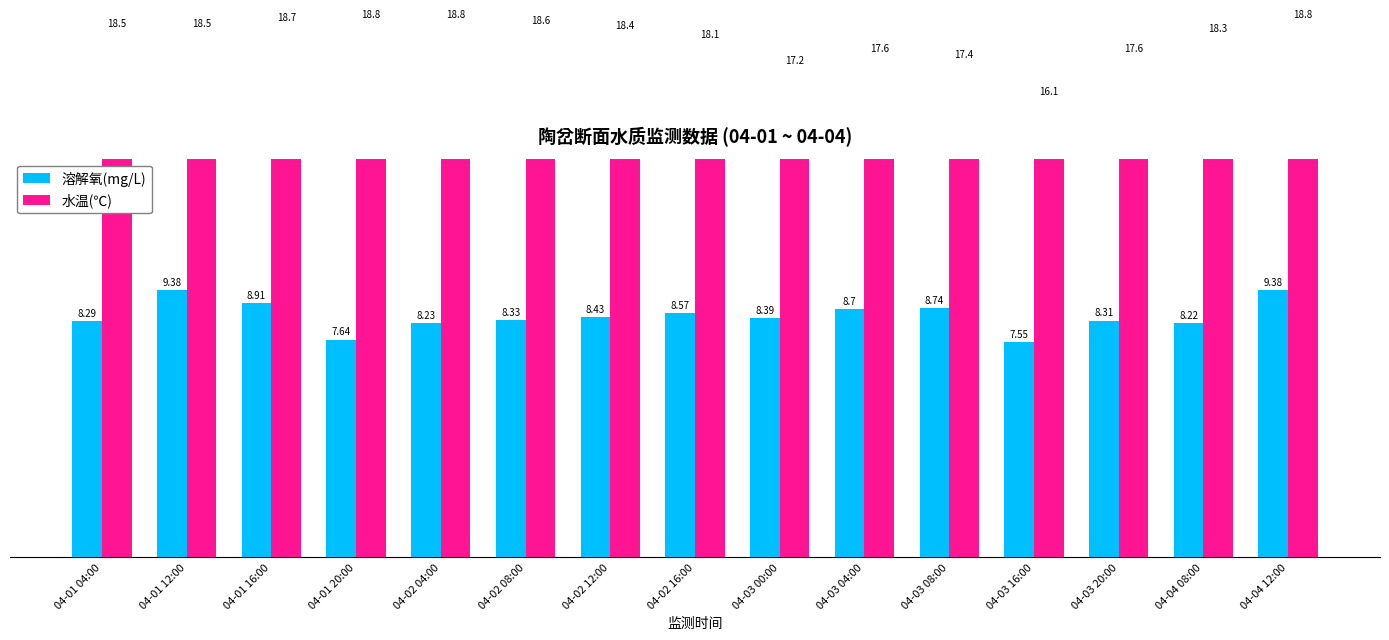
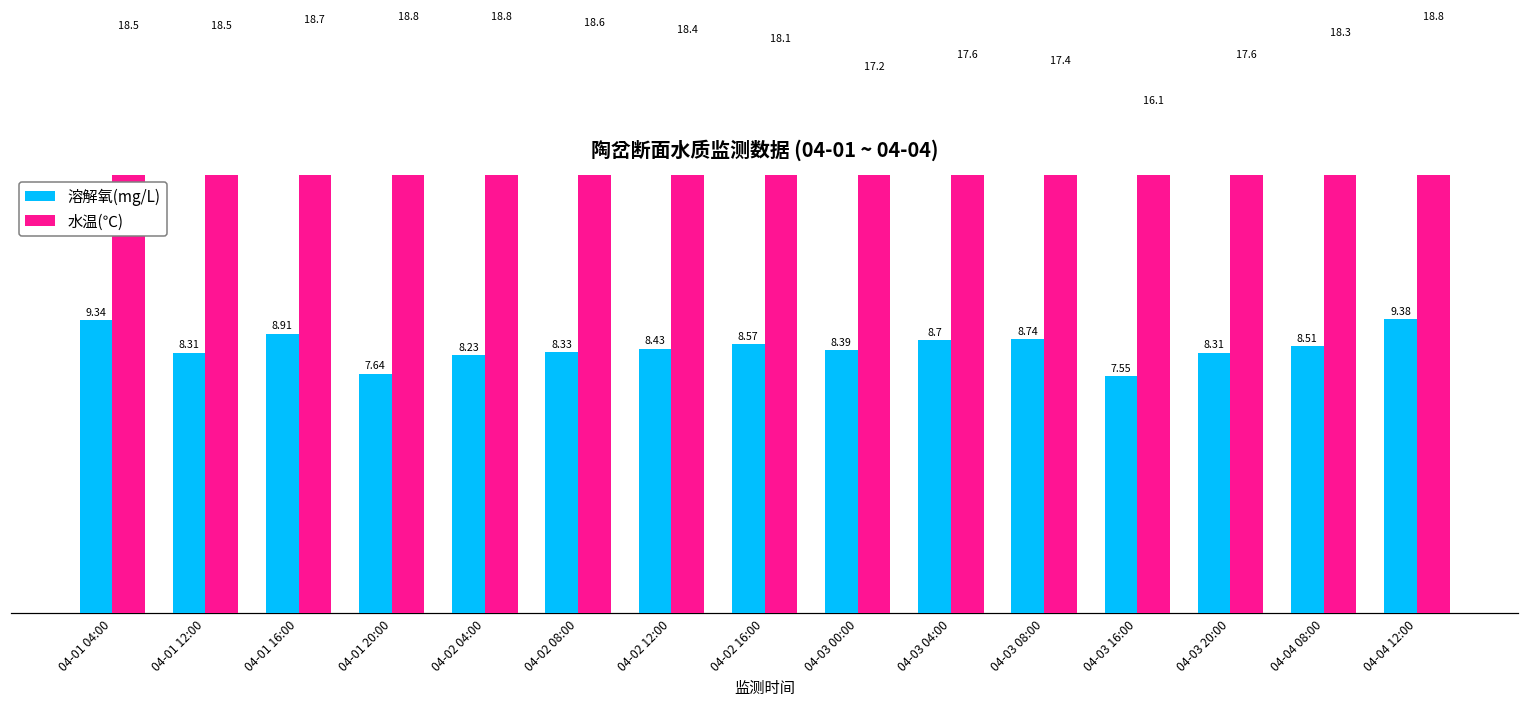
  {
    "溶解氧(mg/L)": {
-     "04-01 04:00": 8.29,
-     "04-01 12:00": 9.38,
+     "04-01 04:00": 9.34,
+     "04-01 12:00": 8.31,
      "04-01 16:00": 8.91,
      "04-01 20:00": 7.64,
      "04-02 04:00": 8.23,
      "04-02 08:00": 8.33,
      "04-02 12:00": 8.43,
      "04-02 16:00": 8.57,
      "04-03 00:00": 8.39,
      "04-03 04:00": 8.7,
      "04-03 08:00": 8.74,
      "04-03 16:00": 7.55,
      "04-03 20:00": 8.31,
-     "04-04 08:00": 8.22,
+     "04-04 08:00": 8.51,
      "04-04 12:00": 9.38
    }
  }
